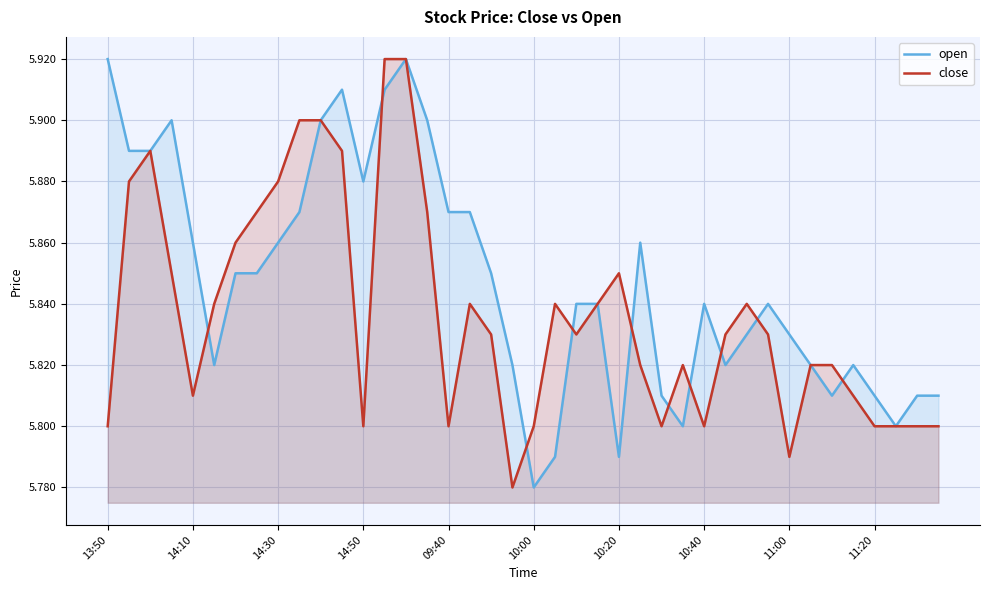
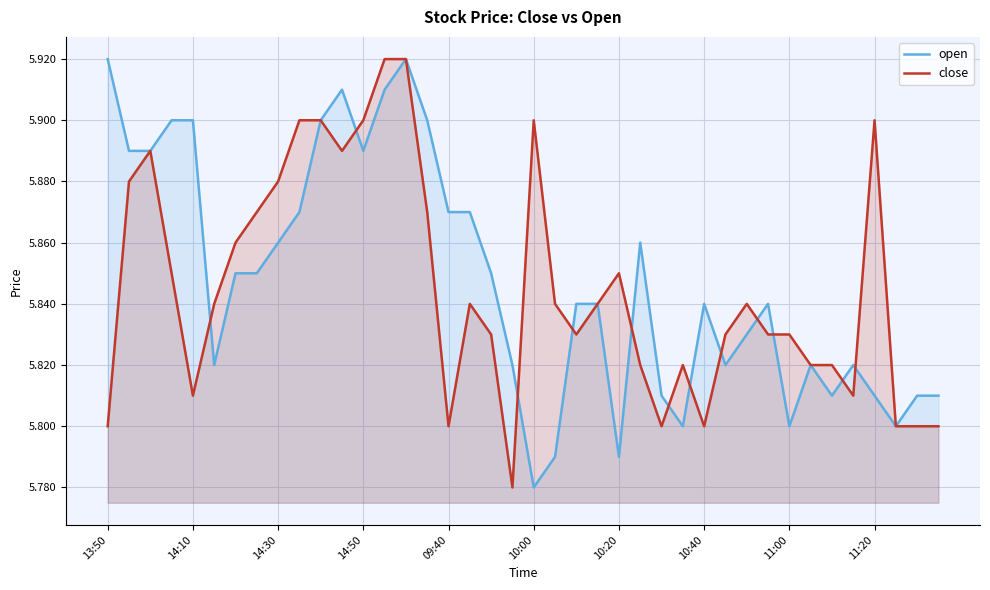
  {
    "open": {
      "13:50": 5.92,
-     "14:10": 5.86,
+     "14:10": 5.90,
      "14:30": 5.86,
-     "14:50": 5.88,
+     "14:50": 5.89,
      "09:40": 5.87,
      "10:00": 5.78,
      "10:20": 5.79,
      "10:40": 5.84,
-     "11:00": 5.83,
+     "11:00": 5.80,
      "11:20": 5.81
    },
    "close": {
      "13:50": 5.80,
      "14:10": 5.81,
      "14:30": 5.88,
-     "14:50": 5.8,
+     "14:50": 5.9,
      "09:40": 5.80,
-     "10:00": 5.8,
+     "10:00": 5.9,
      "10:20": 5.85,
      "10:40": 5.80,
-     "11:00": 5.79,
-     "11:20": 5.8
+     "11:00": 5.83,
+     "11:20": 5.9
    }
  }
